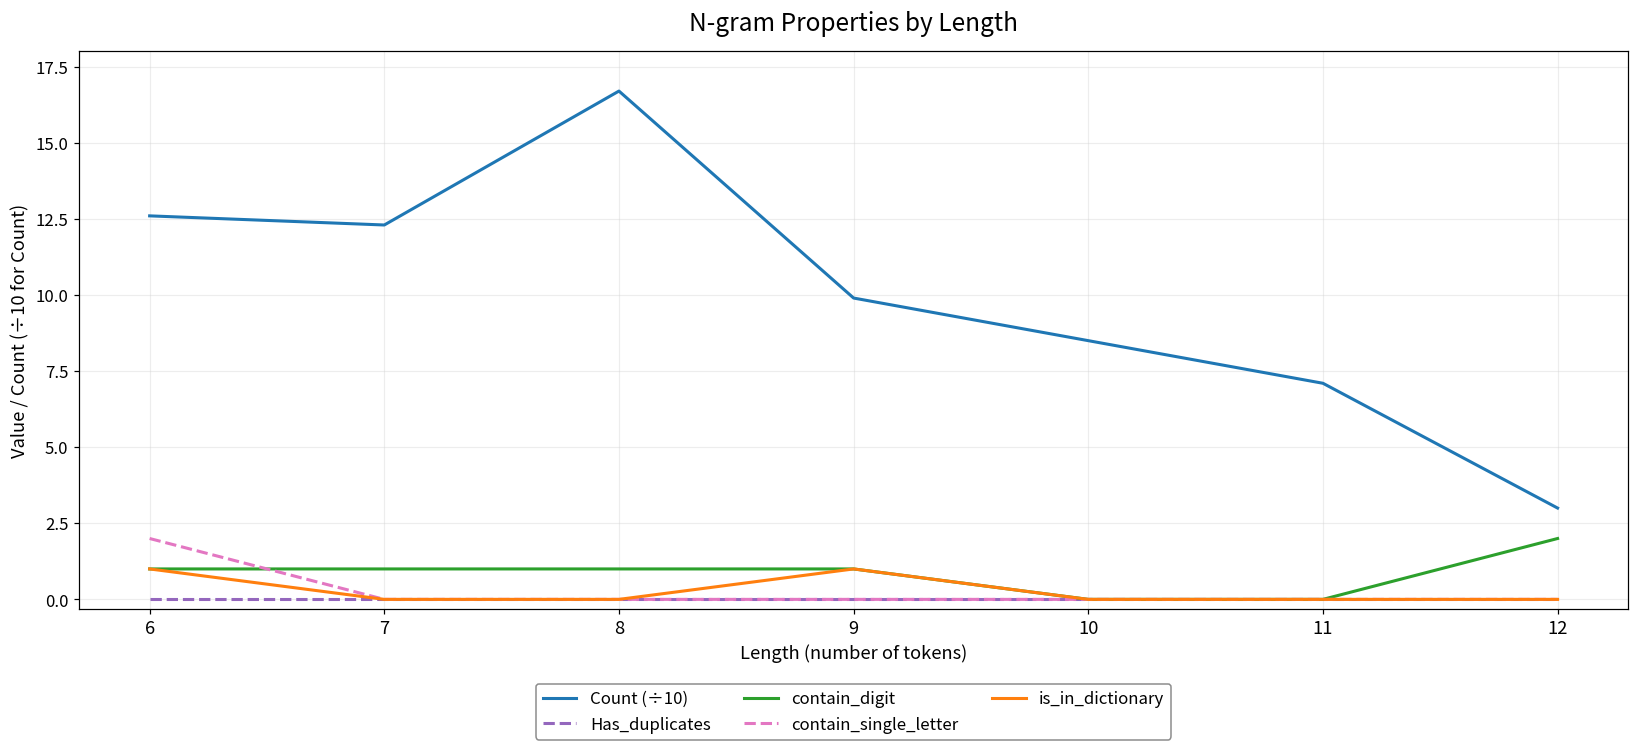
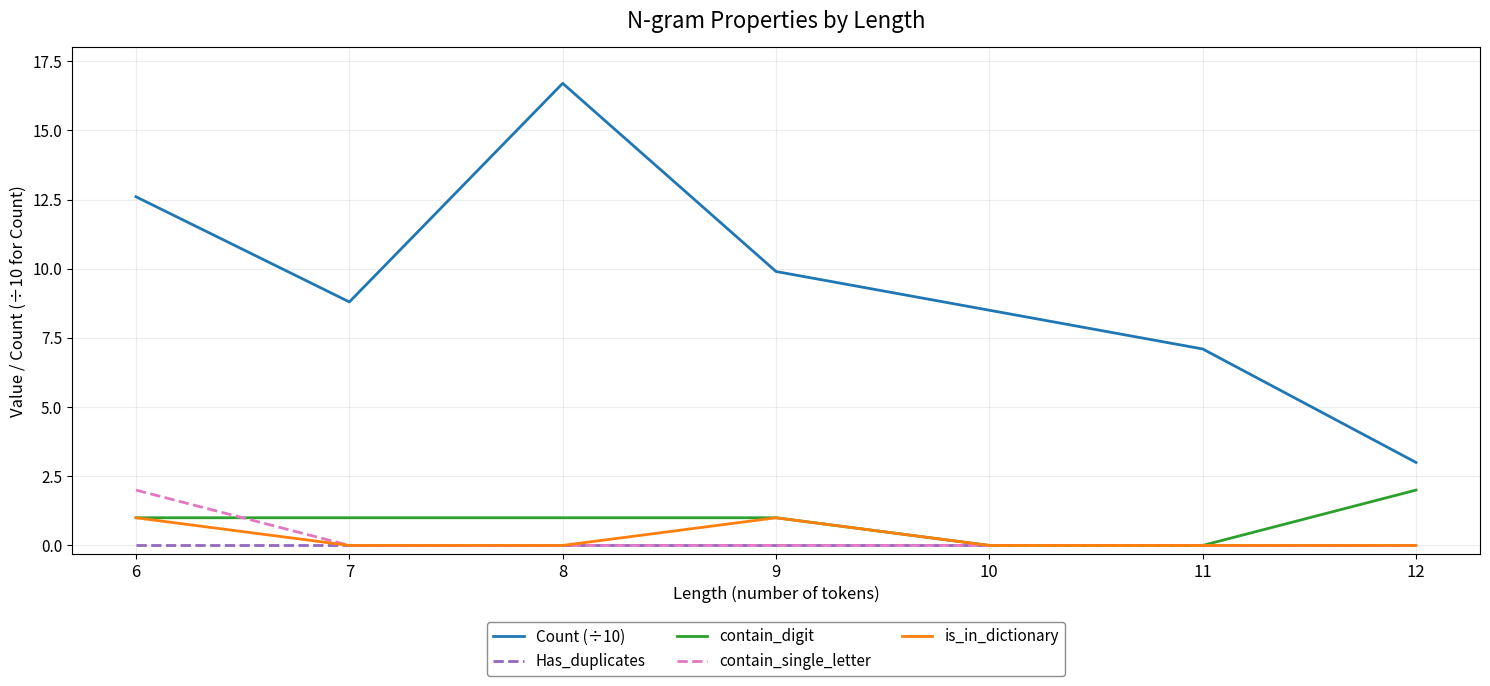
  {
    "Count (÷10)": {
      "6": 12.6,
-     "7": 12.3,
+     "7": 8.8,
      "8": 16.7,
      "9": 9.9,
      "10": 8.5,
      "11": 7.1,
      "12": 3.0
    },
    "Has_duplicates": {
      "6": 0.0
    },
    "contain_digit": {
      "7": 1.0,
      "8": 1.0,
      "12": 2.0
    },
    "contain_single_letter": {
      "6": 2.0
    }
  }
